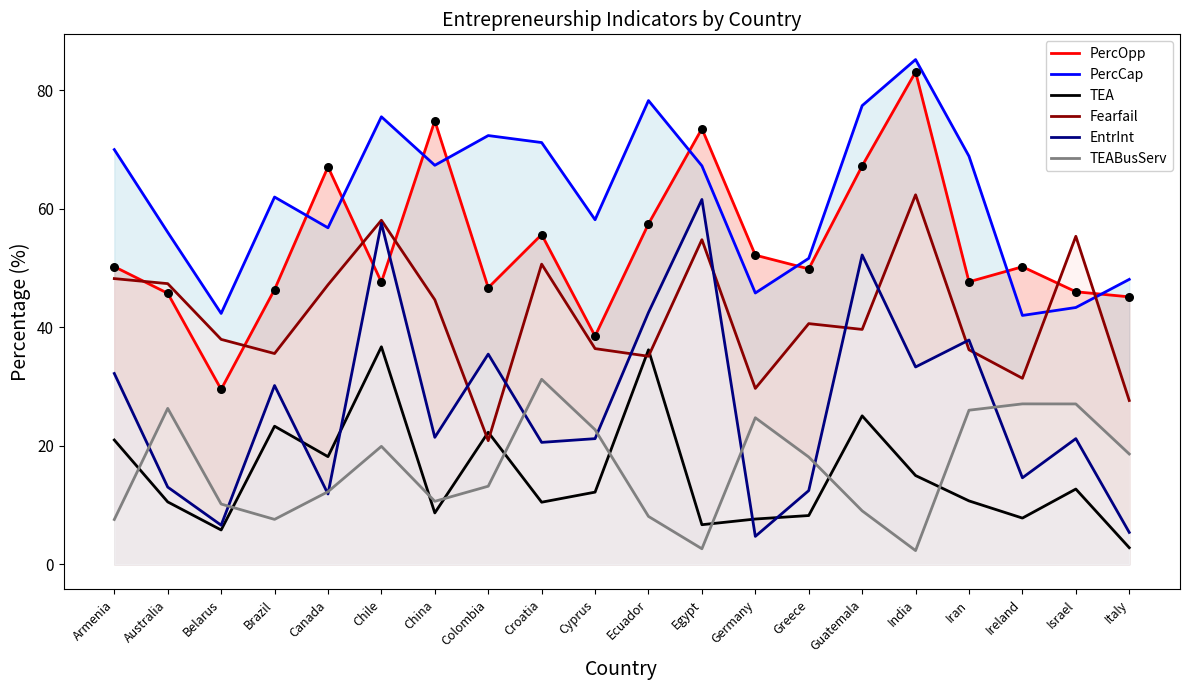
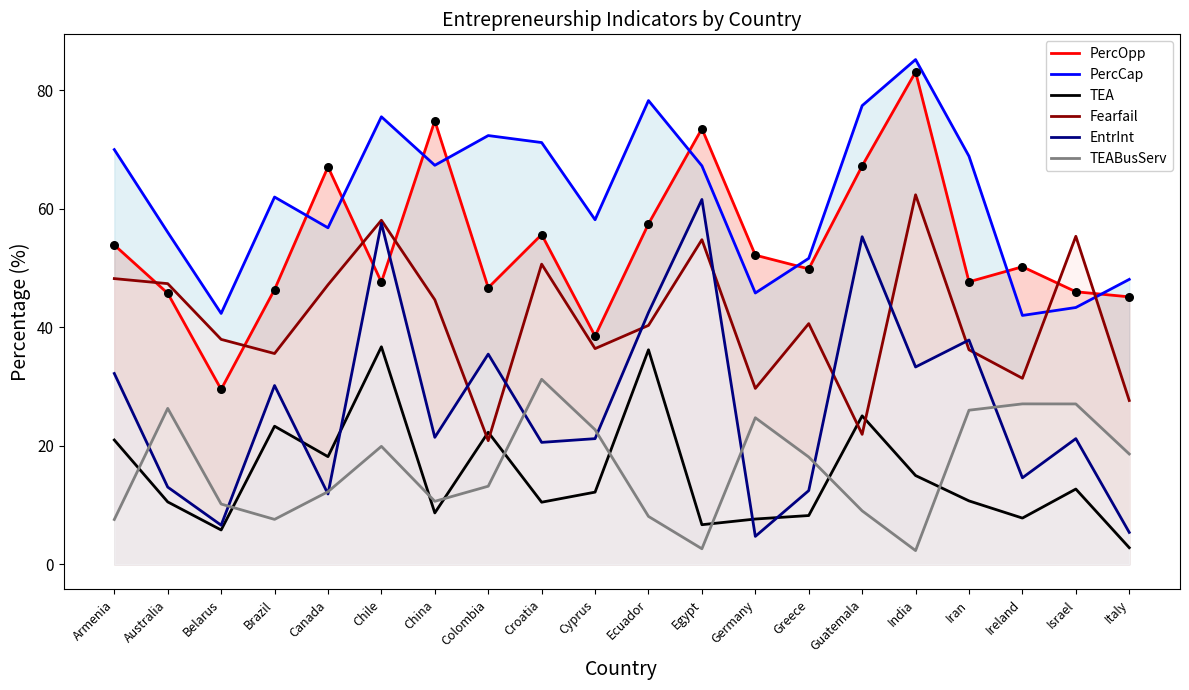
  {
    "PercOpp": {
-     "Armenia": 50,
+     "Armenia": 54,
      "Australia": 46,
      "Belarus": 30,
      "Brazil": 46,
      "Canada": 67,
      "Chile": 48,
      "China": 75,
      "Colombia": 47,
      "Croatia": 56,
      "Cyprus": 39,
      "Ecuador": 57,
      "Egypt": 74,
      "Germany": 52,
      "Greece": 50,
      "Guatemala": 67,
      "India": 83,
      "Iran": 48,
      "Ireland": 50,
      "Israel": 46,
      "Italy": 45
    },
    "PercCap": {
      "Armenia": 70,
      "Australia": 56,
      "Belarus": 42,
      "Brazil": 62,
      "Canada": 57,
      "Chile": 76,
      "China": 67,
      "Colombia": 72,
      "Croatia": 71,
      "Cyprus": 58,
      "Ecuador": 78,
      "Egypt": 67,
      "Germany": 46,
      "Greece": 52,
      "Guatemala": 77,
      "India": 85,
      "Iran": 69,
      "Ireland": 42,
      "Israel": 43,
      "Italy": 48
    },
    "TEA": {
      "Armenia": 21,
      "Australia": 11,
      "Belarus": 6,
      "Brazil": 23,
      "Canada": 18,
      "Chile": 37,
      "China": 9,
      "Colombia": 22,
      "Croatia": 10,
      "Cyprus": 12,
      "Ecuador": 36,
      "Egypt": 7,
      "Germany": 8,
      "Greece": 8,
      "Guatemala": 25,
      "India": 15,
      "Iran": 11,
      "Ireland": 8,
      "Israel": 13,
      "Italy": 3
    },
    "Fearfail": {
      "Armenia": 48,
      "Australia": 47,
      "Belarus": 38,
      "Brazil": 36,
      "Canada": 47,
      "Chile": 58,
      "China": 45,
      "Colombia": 21,
      "Croatia": 51,
      "Cyprus": 36,
-     "Ecuador": 35,
+     "Ecuador": 40,
      "Egypt": 55,
      "Germany": 30,
      "Greece": 41,
-     "Guatemala": 40,
+     "Guatemala": 22,
      "India": 62,
      "Iran": 36,
      "Ireland": 31,
      "Israel": 55,
      "Italy": 28
    },
    "EntrInt": {
      "Armenia": 32,
      "Australia": 13,
      "Belarus": 7,
      "Brazil": 30,
      "Chile": 58,
      "China": 21,
      "Colombia": 35,
      "Croatia": 21,
      "Cyprus": 21,
      "Ecuador": 43,
      "Egypt": 62,
      "Germany": 5,
      "Greece": 12,
-     "Guatemala": 52,
+     "Guatemala": 55,
      "India": 33,
      "Iran": 38,
      "Ireland": 15,
      "Israel": 21,
      "Italy": 5
    },
    "TEABusServ": {
      "Armenia": 8,
      "Australia": 26,
      "Belarus": 10,
      "Brazil": 8,
      "Chile": 20,
      "China": 11,
      "Colombia": 13,
      "Croatia": 31,
      "Cyprus": 23,
      "Ecuador": 8,
      "Egypt": 3,
      "Germany": 25,
      "Greece": 18,
      "Guatemala": 9,
      "India": 2,
      "Iran": 26,
      "Ireland": 27,
      "Israel": 27,
      "Italy": 19
    }
  }
